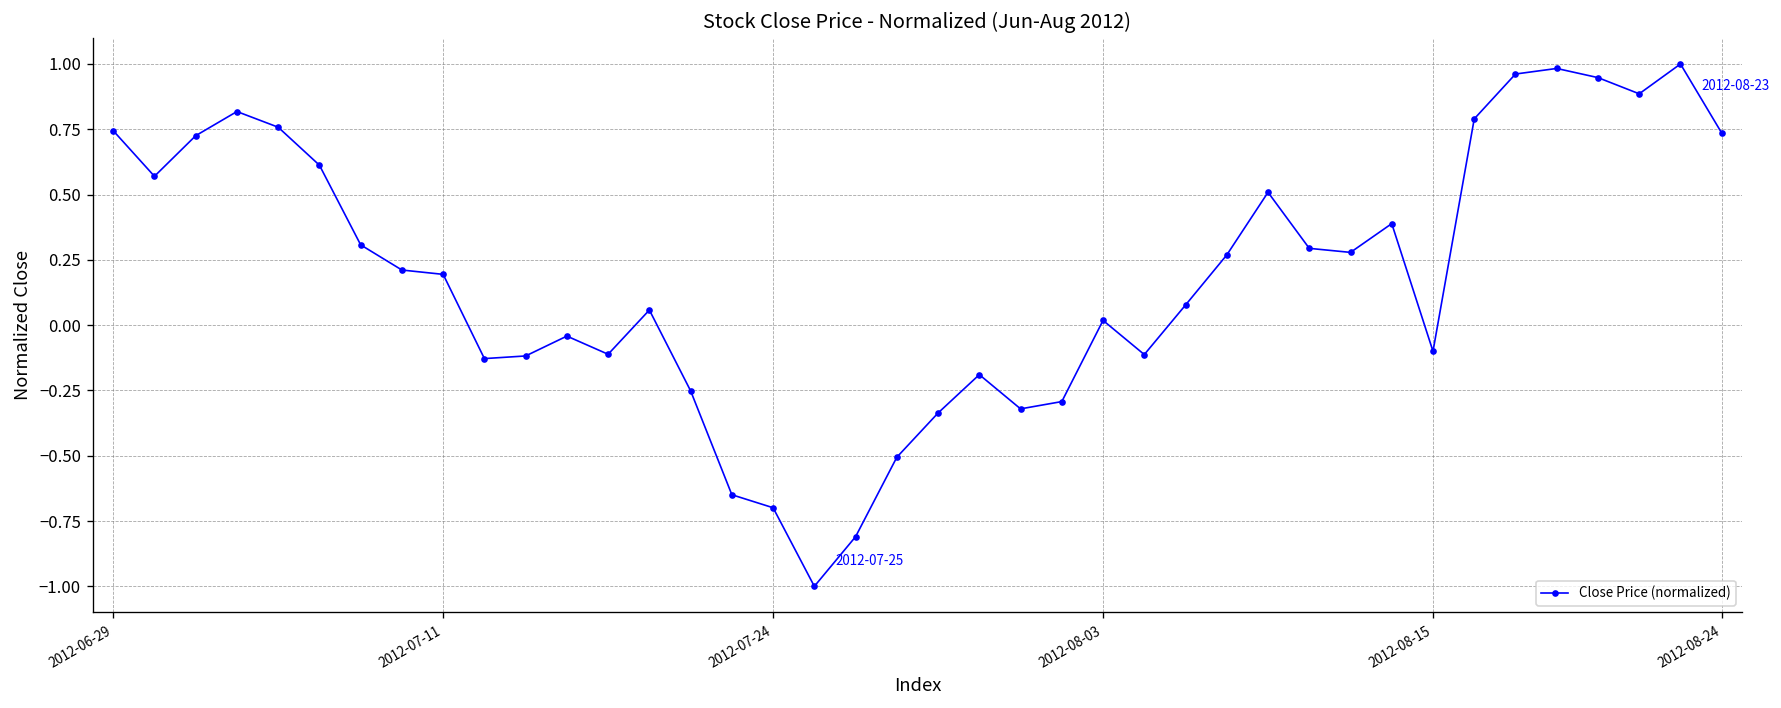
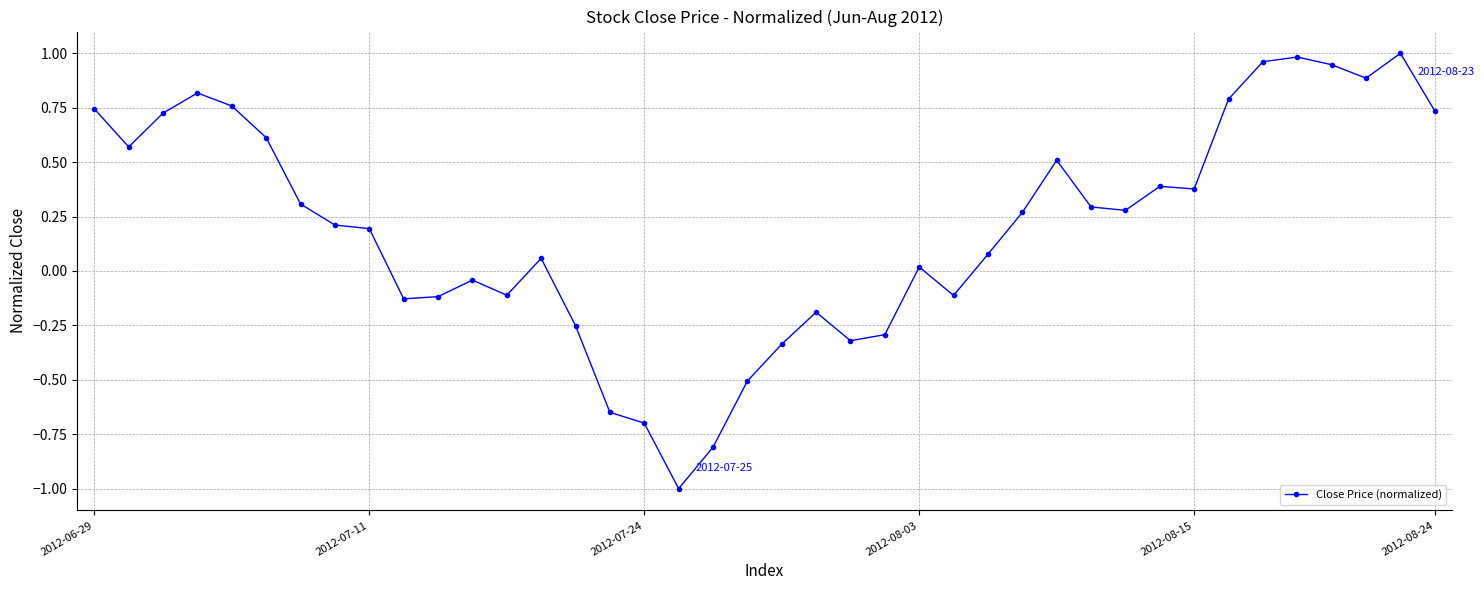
  {
    "2012-06-29": 0.74,
    "2012-07-11": 0.19,
    "2012-07-24": -0.70,
    "2012-08-03": 0.02,
-   "2012-08-15": -0.10,
+   "2012-08-15": 0.38,
    "2012-08-24": 0.74
  }
